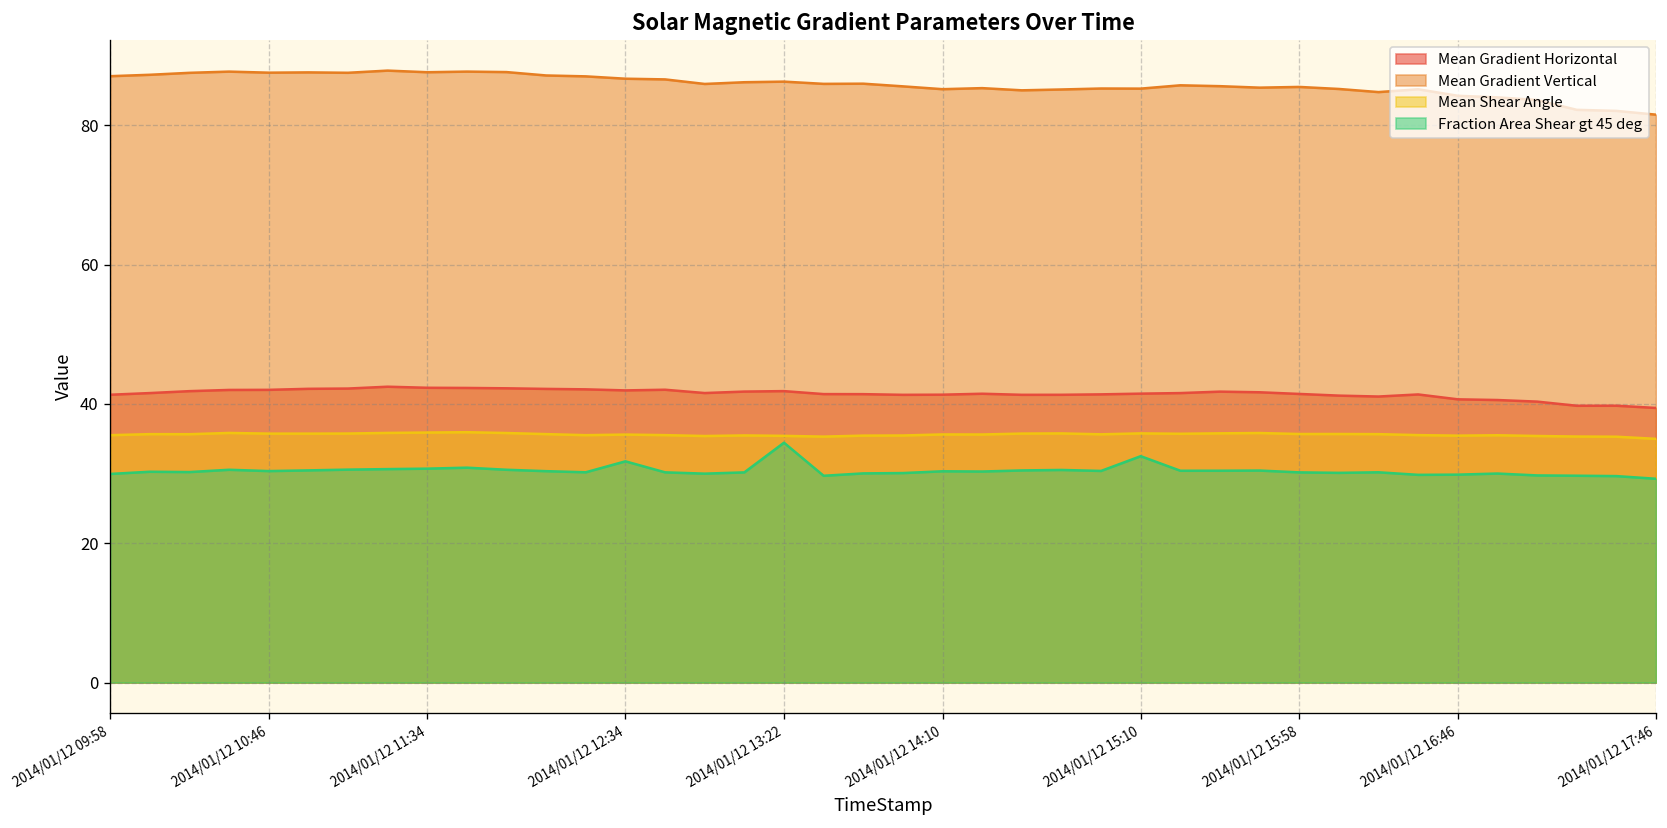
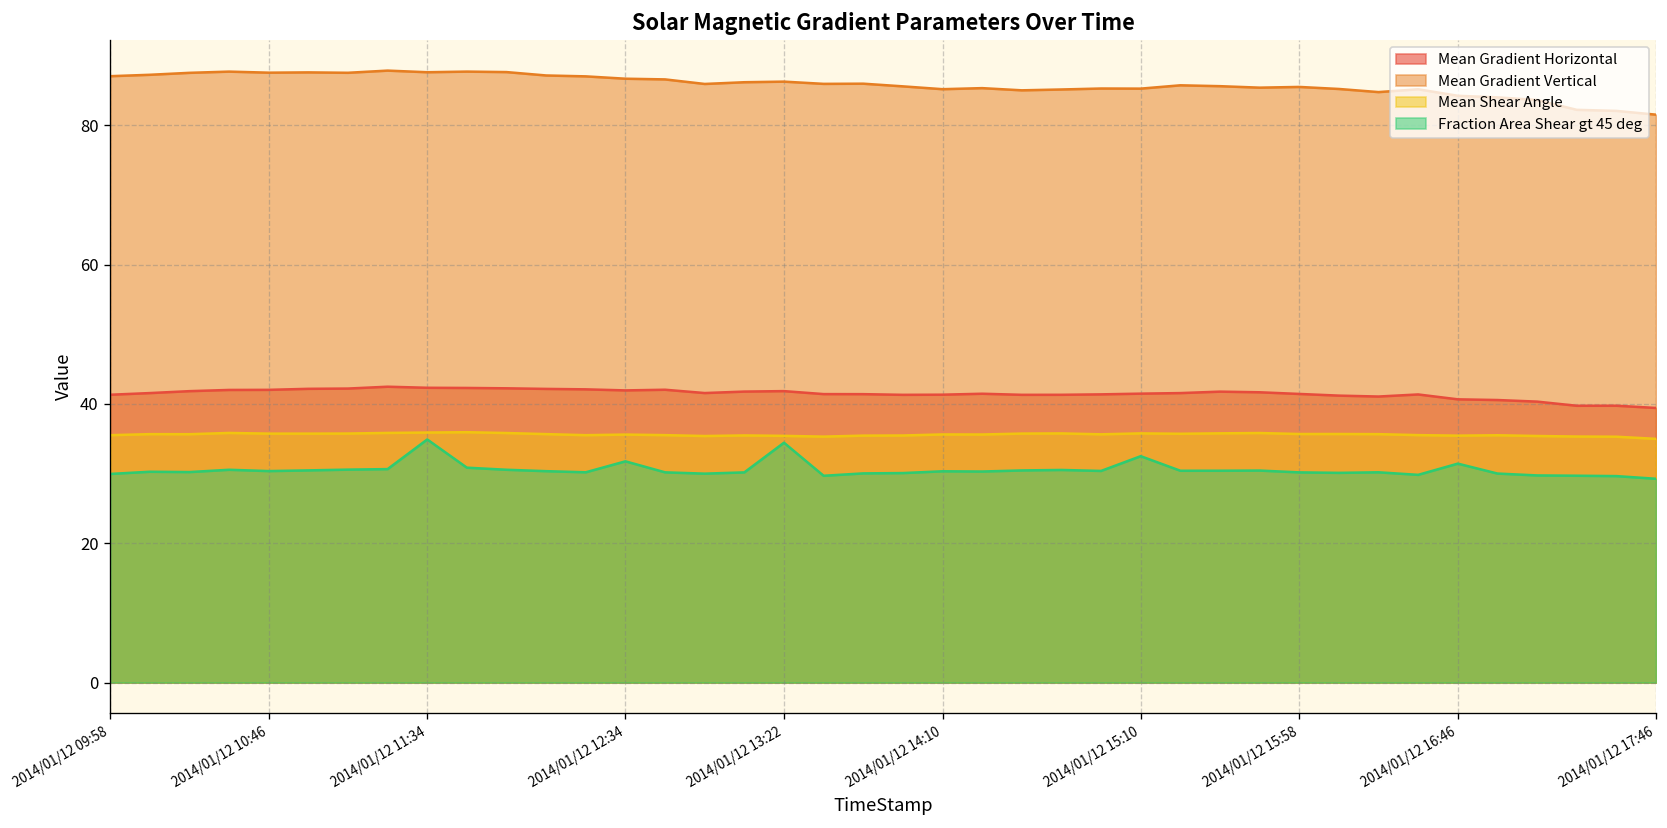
  {
    "Fraction Area Shear gt 45 deg": {
      "2014/01/12 09:58": 30,
      "2014/01/12 10:46": 30,
-     "2014/01/12 11:34": 31,
+     "2014/01/12 11:34": 35,
      "2014/01/12 12:34": 32,
      "2014/01/12 13:22": 34,
      "2014/01/12 14:10": 30,
      "2014/01/12 15:10": 33,
      "2014/01/12 15:58": 30,
-     "2014/01/12 16:46": 30,
+     "2014/01/12 16:46": 31,
      "2014/01/12 17:46": 29
    }
  }
